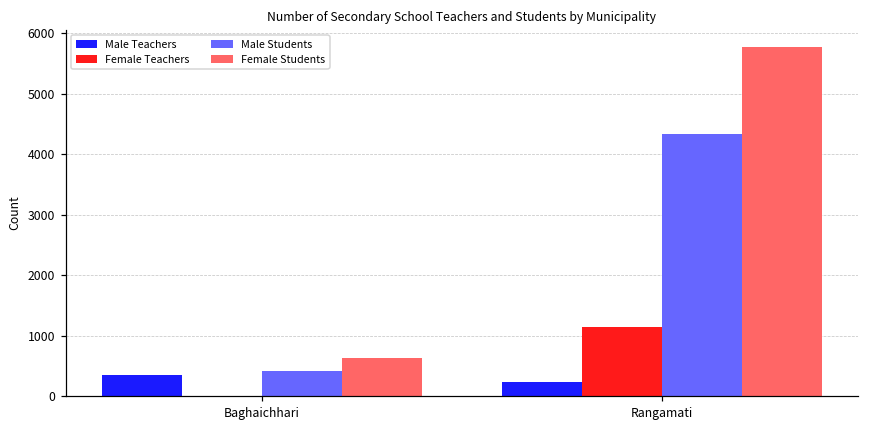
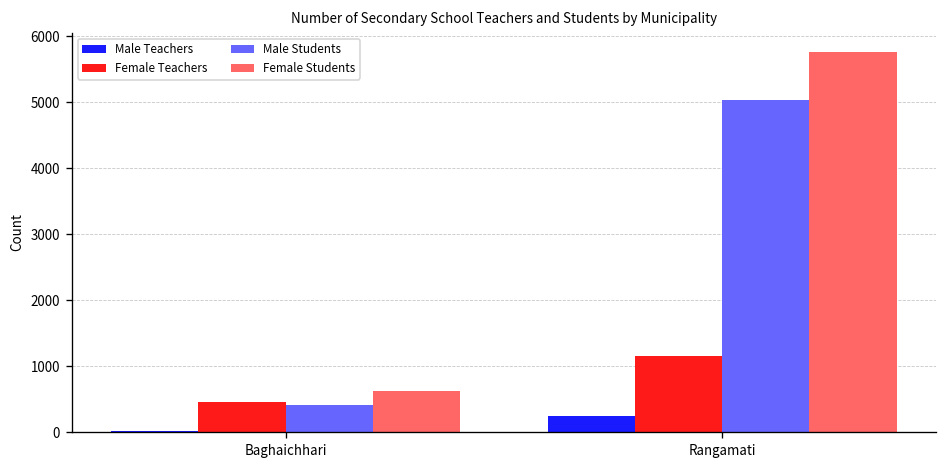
  {
    "Male Teachers": {
-     "Baghaichhari": 300,
+     "Baghaichhari": 0,
      "Rangamati": 200
    },
    "Female Teachers": {
-     "Baghaichhari": 0,
+     "Baghaichhari": 500,
      "Rangamati": 1200
    },
    "Male Students": {
      "Baghaichhari": 400,
-     "Rangamati": 4300
+     "Rangamati": 5000
    },
    "Female Students": {
      "Baghaichhari": 600,
      "Rangamati": 5800
    }
  }
